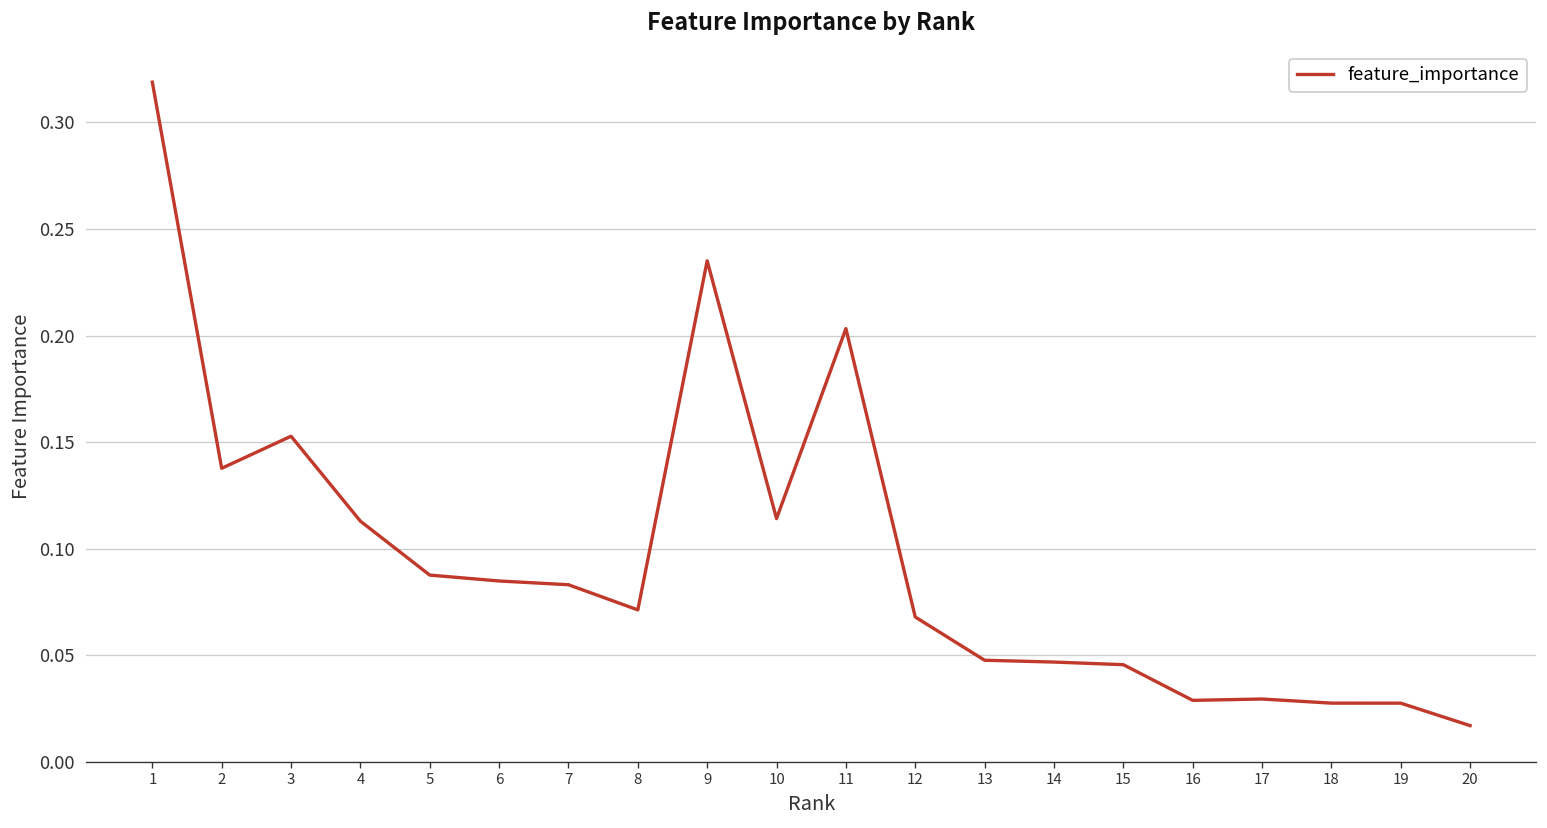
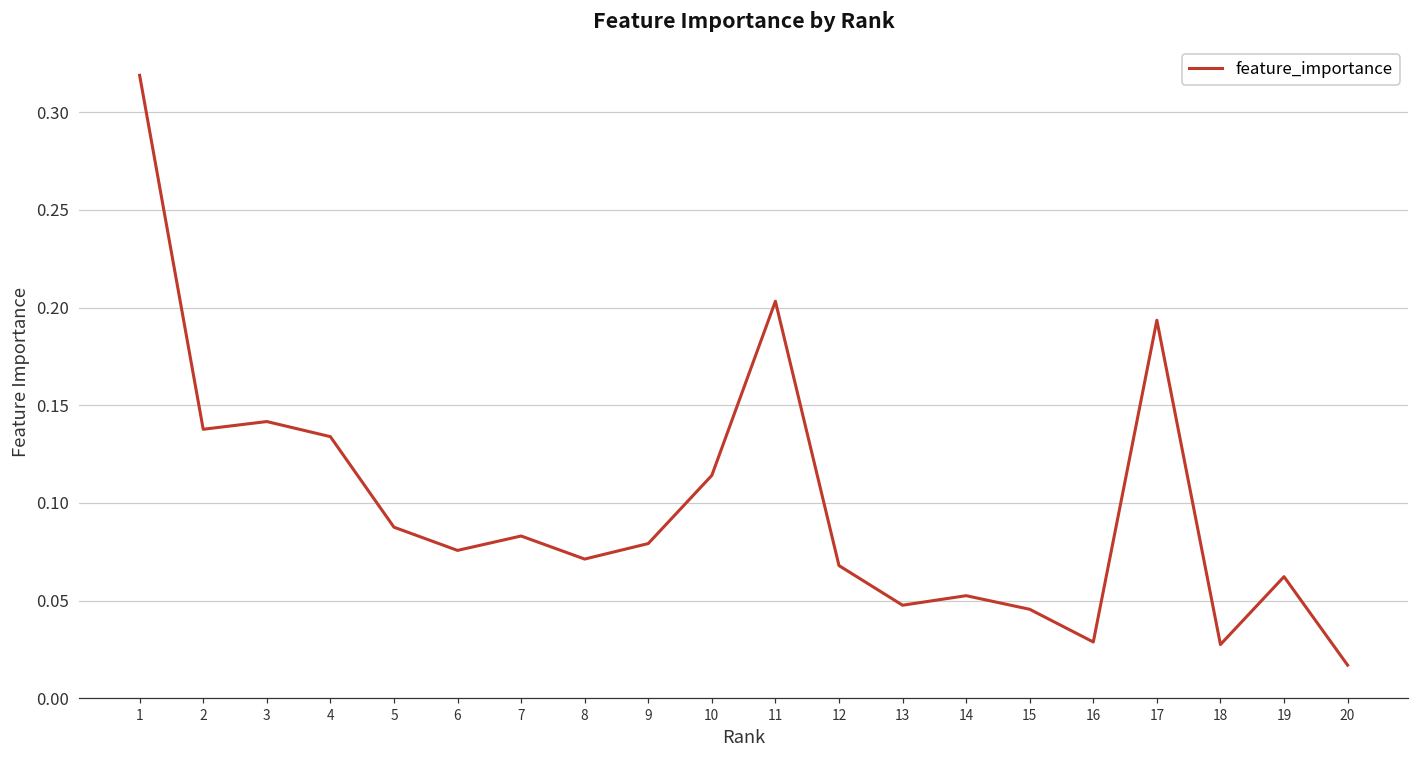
  {
    "1": 0.319,
    "2": 0.138,
-   "3": 0.153,
-   "4": 0.113,
+   "3": 0.142,
+   "4": 0.134,
    "5": 0.088,
-   "6": 0.085,
+   "6": 0.076,
    "7": 0.083,
    "8": 0.071,
-   "9": 0.235,
+   "9": 0.079,
    "10": 0.114,
    "11": 0.203,
    "12": 0.068,
    "13": 0.048,
-   "14": 0.047,
+   "14": 0.052,
    "15": 0.046,
    "16": 0.029,
-   "17": 0.029,
+   "17": 0.194,
    "18": 0.027,
-   "19": 0.027,
+   "19": 0.062,
    "20": 0.017
  }
